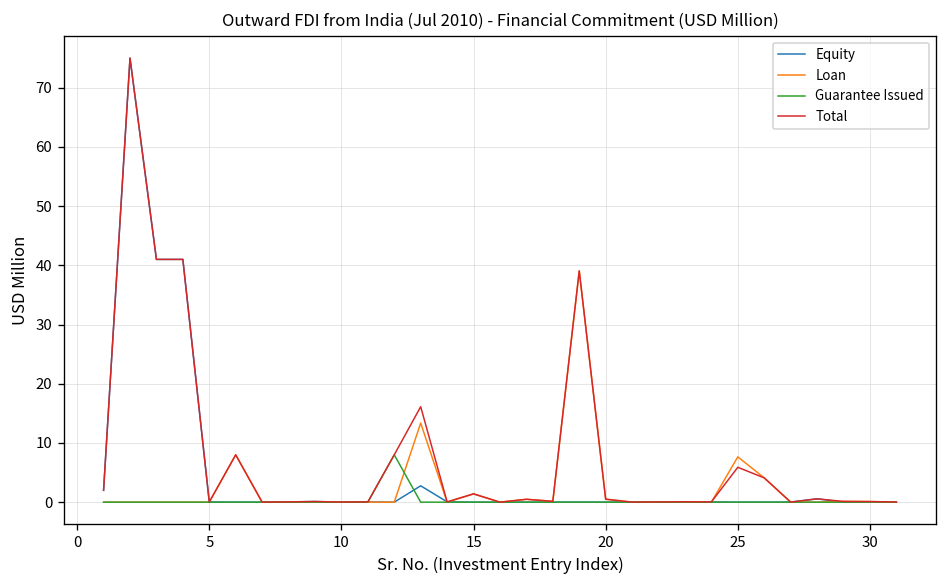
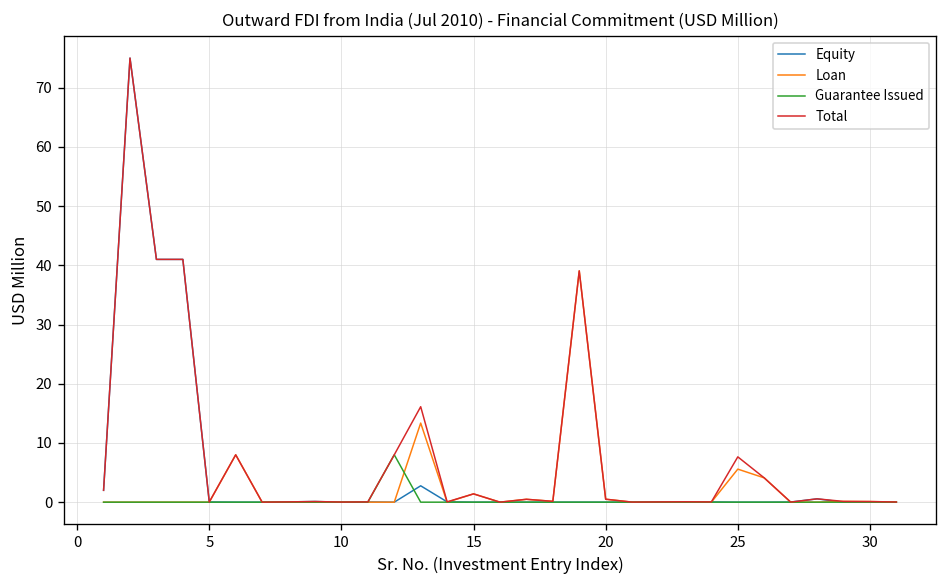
  {
    "Loan": {
-     "25": 8
+     "25": 6
    },
    "Total": {
-     "25": 6
+     "25": 8
    }
  }
